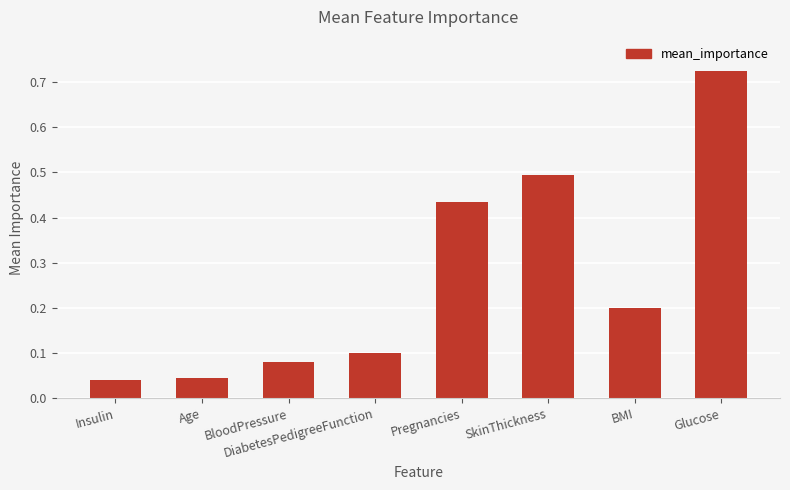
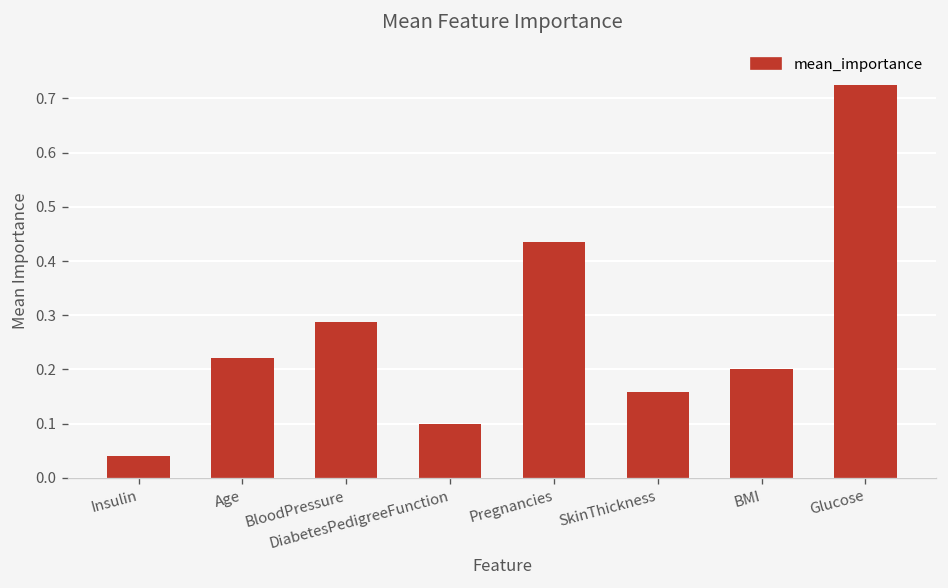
  {
    "Insulin": 0.04,
-   "Age": 0.04,
-   "BloodPressure": 0.08,
+   "Age": 0.22,
+   "BloodPressure": 0.29,
    "DiabetesPedigreeFunction": 0.10,
    "Pregnancies": 0.44,
-   "SkinThickness": 0.49,
+   "SkinThickness": 0.16,
    "BMI": 0.20,
    "Glucose": 0.72
  }
